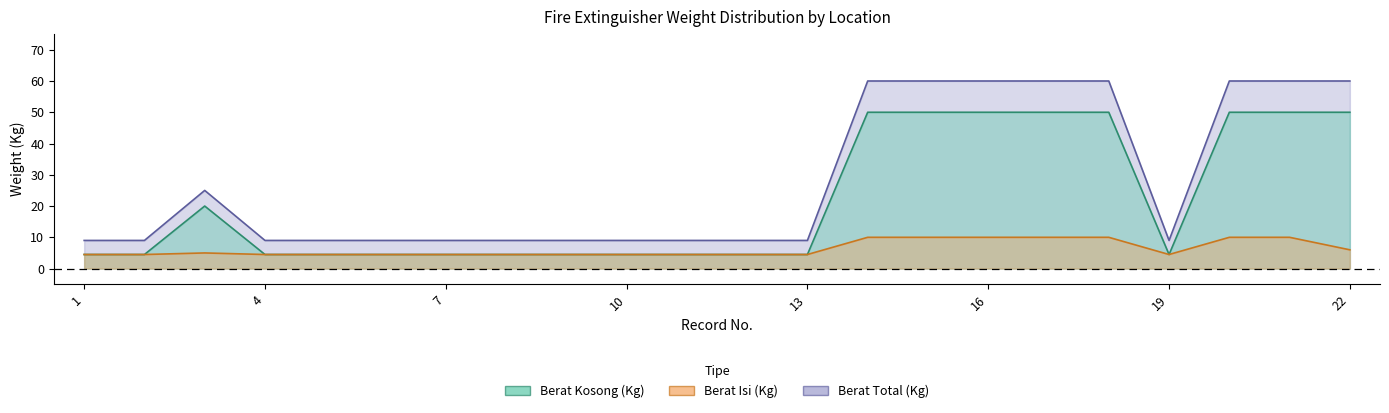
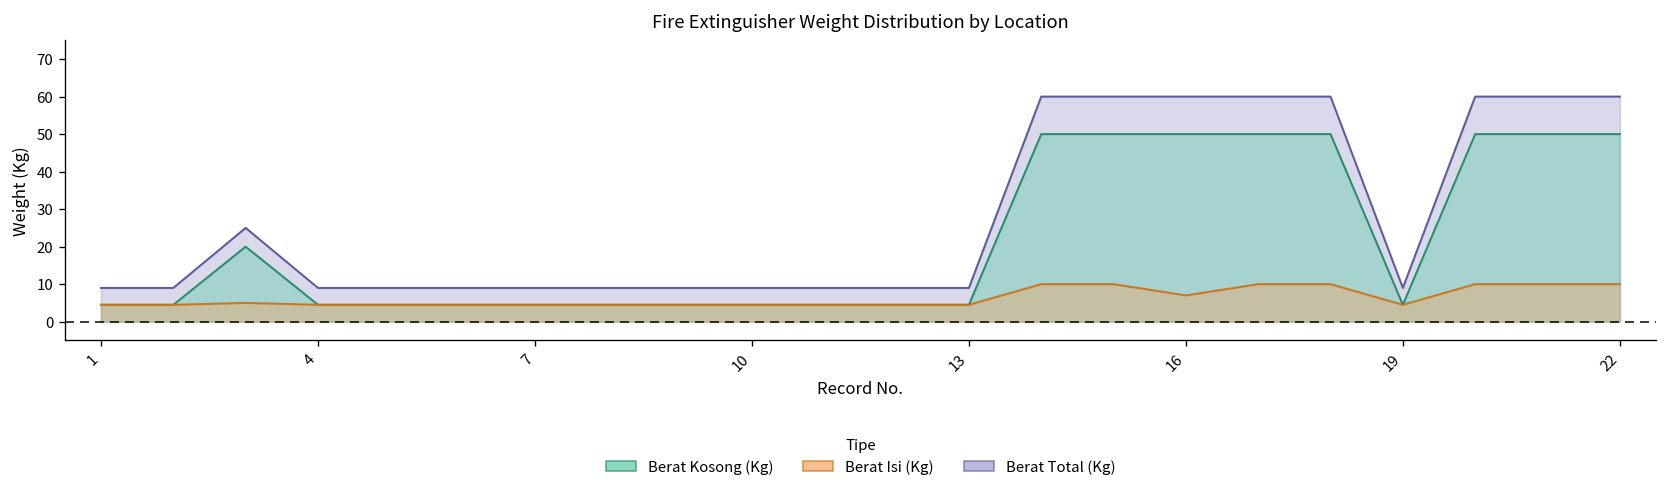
  {
    "Berat Isi (Kg)": {
-     "16": 10,
-     "22": 6
+     "16": 7,
+     "22": 10
    }
  }
